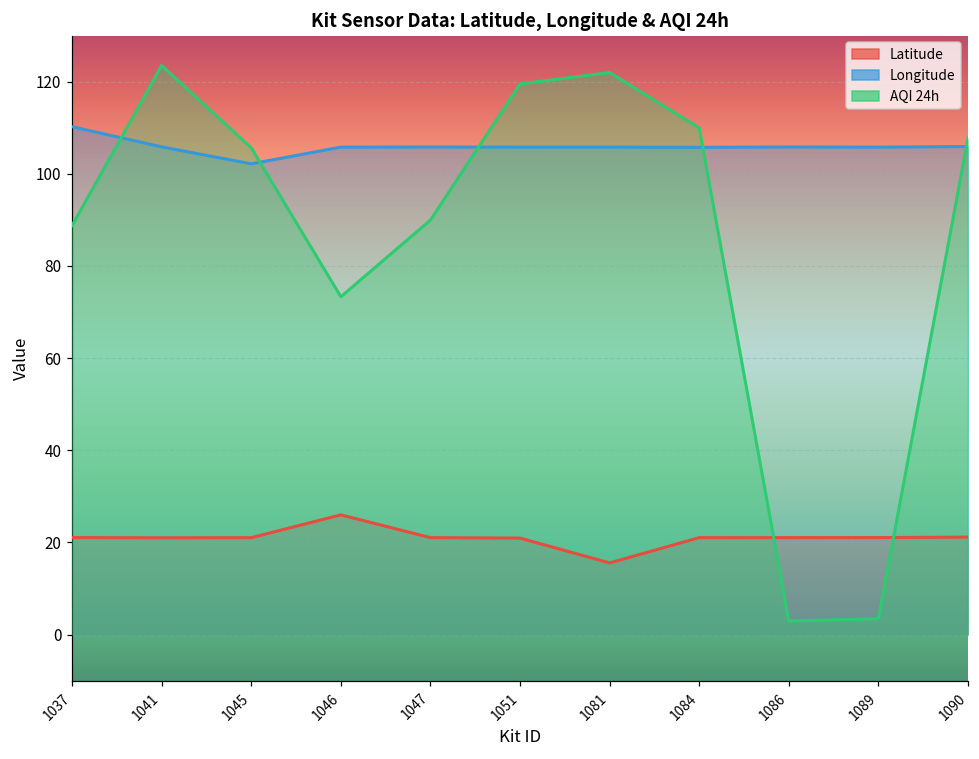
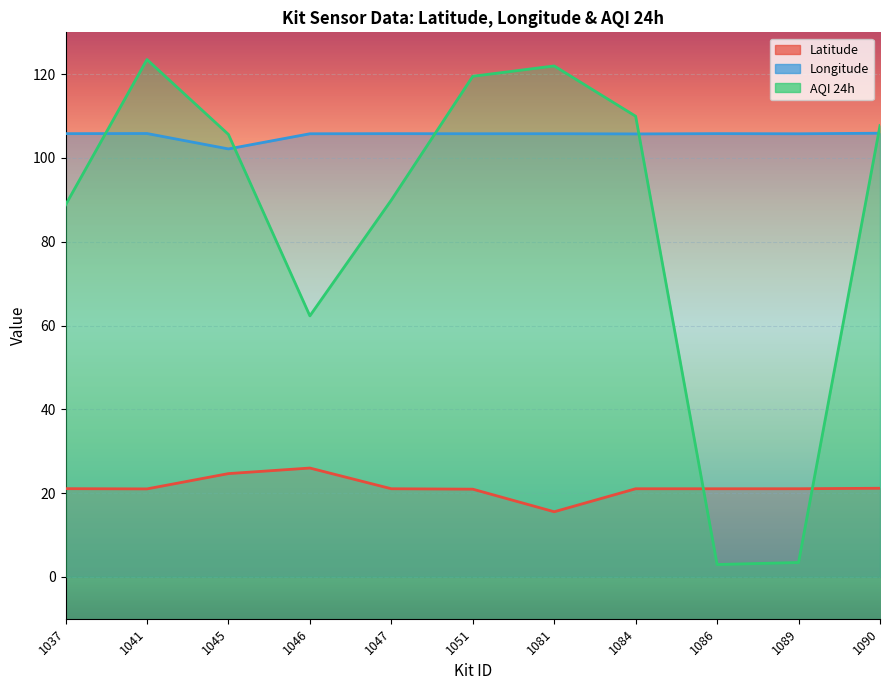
  {
    "Latitude": {
      "1037": 21,
      "1041": 21,
-     "1045": 21,
+     "1045": 25,
      "1046": 26,
      "1047": 21,
      "1051": 21,
      "1081": 16,
      "1084": 21,
      "1086": 21,
      "1089": 21,
      "1090": 21
    },
    "Longitude": {
-     "1037": 110,
+     "1037": 106,
      "1041": 106,
      "1045": 102,
      "1046": 106,
      "1047": 106,
      "1051": 106,
      "1081": 106,
      "1084": 106,
      "1086": 106,
      "1089": 106,
      "1090": 106
    },
    "AQI 24h": {
      "1037": 89,
      "1041": 124,
      "1045": 106,
-     "1046": 73,
+     "1046": 62,
      "1047": 90,
      "1051": 120,
      "1081": 122,
      "1084": 110,
      "1086": 3,
      "1089": 3,
      "1090": 108
    }
  }
